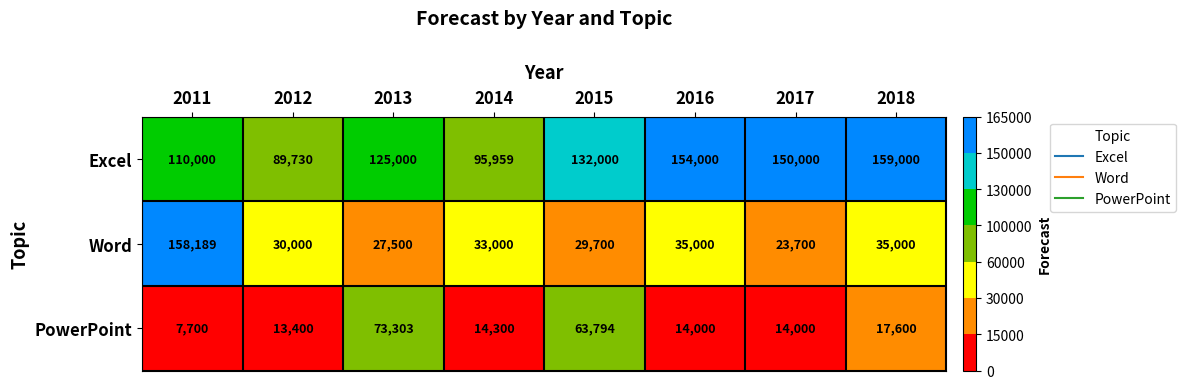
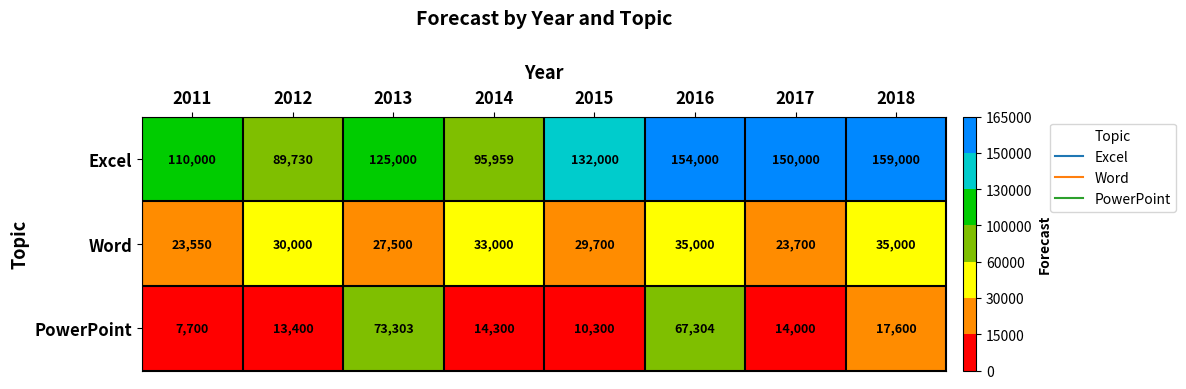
  {
    "Excel": {
      "2011": "110,000",
      "2012": "89,730",
      "2013": "125,000",
      "2014": "95,959",
      "2015": "132,000",
      "2016": "154,000",
      "2017": "150,000",
      "2018": "159,000"
    },
    "Word": {
-     "2011": "158,189",
+     "2011": "23,550",
      "2012": "30,000",
      "2013": "27,500",
      "2014": "33,000",
      "2015": "29,700",
      "2016": "35,000",
      "2017": "23,700",
      "2018": "35,000"
    },
    "PowerPoint": {
      "2011": "7,700",
      "2012": "13,400",
      "2013": "73,303",
      "2014": "14,300",
-     "2015": "63,794",
-     "2016": "14,000",
+     "2015": "10,300",
+     "2016": "67,304",
      "2017": "14,000",
      "2018": "17,600"
    }
  }
